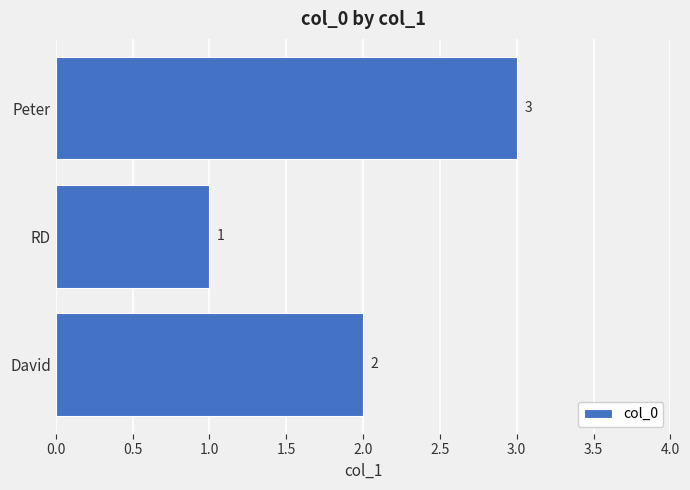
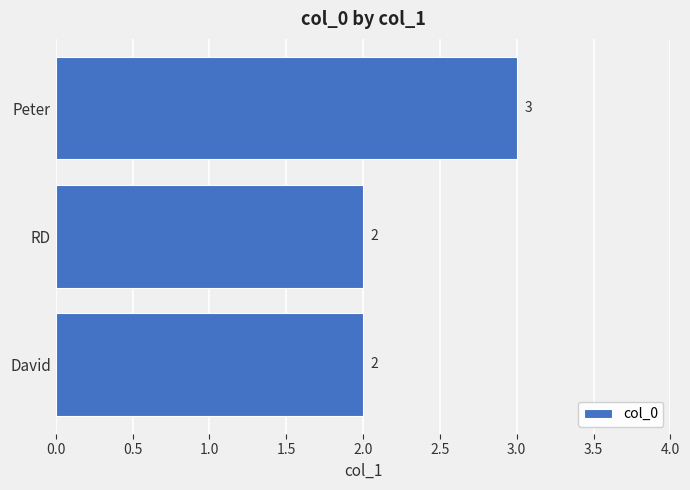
  {
    "Peter": 3,
-   "RD": 1,
+   "RD": 2,
    "David": 2
  }
